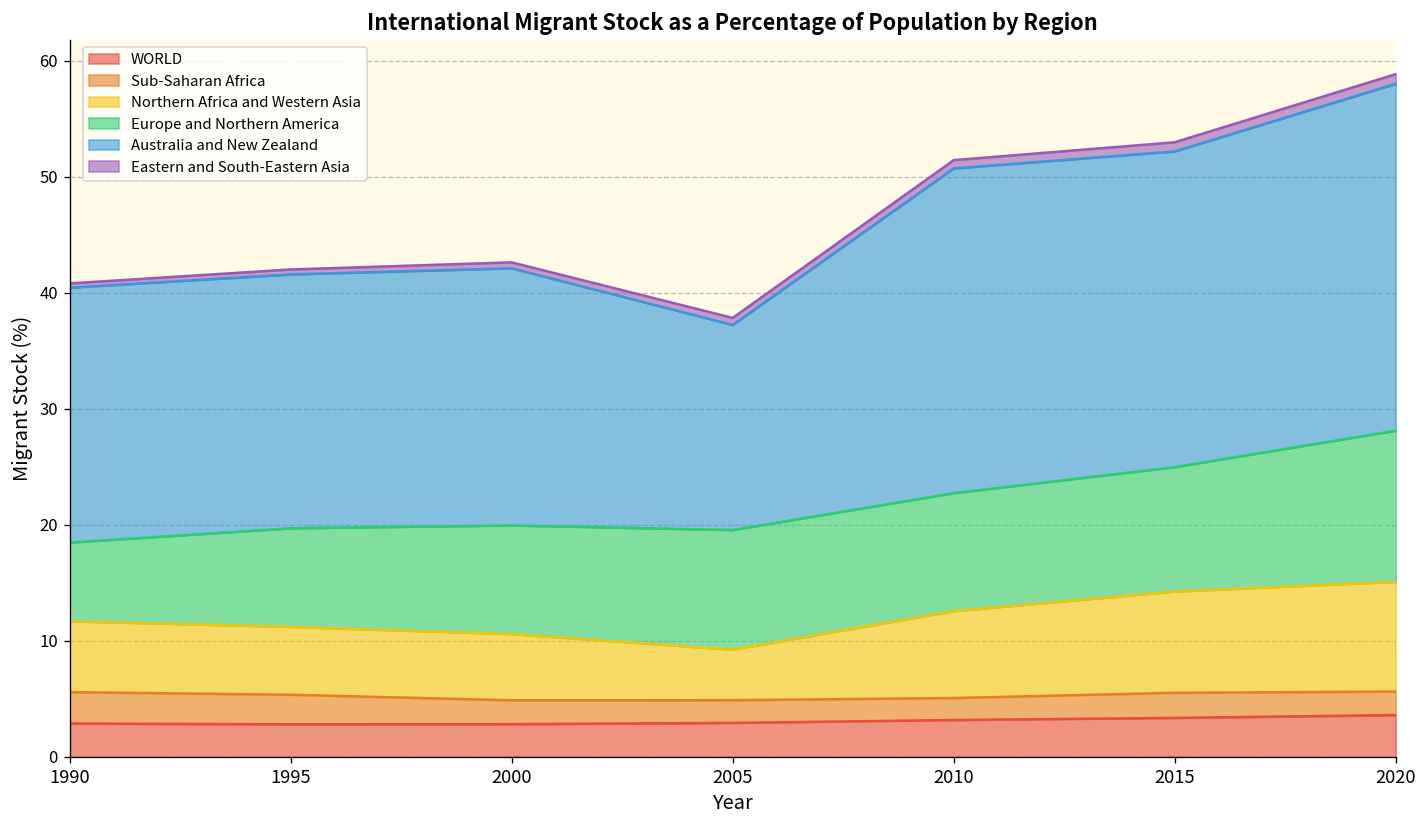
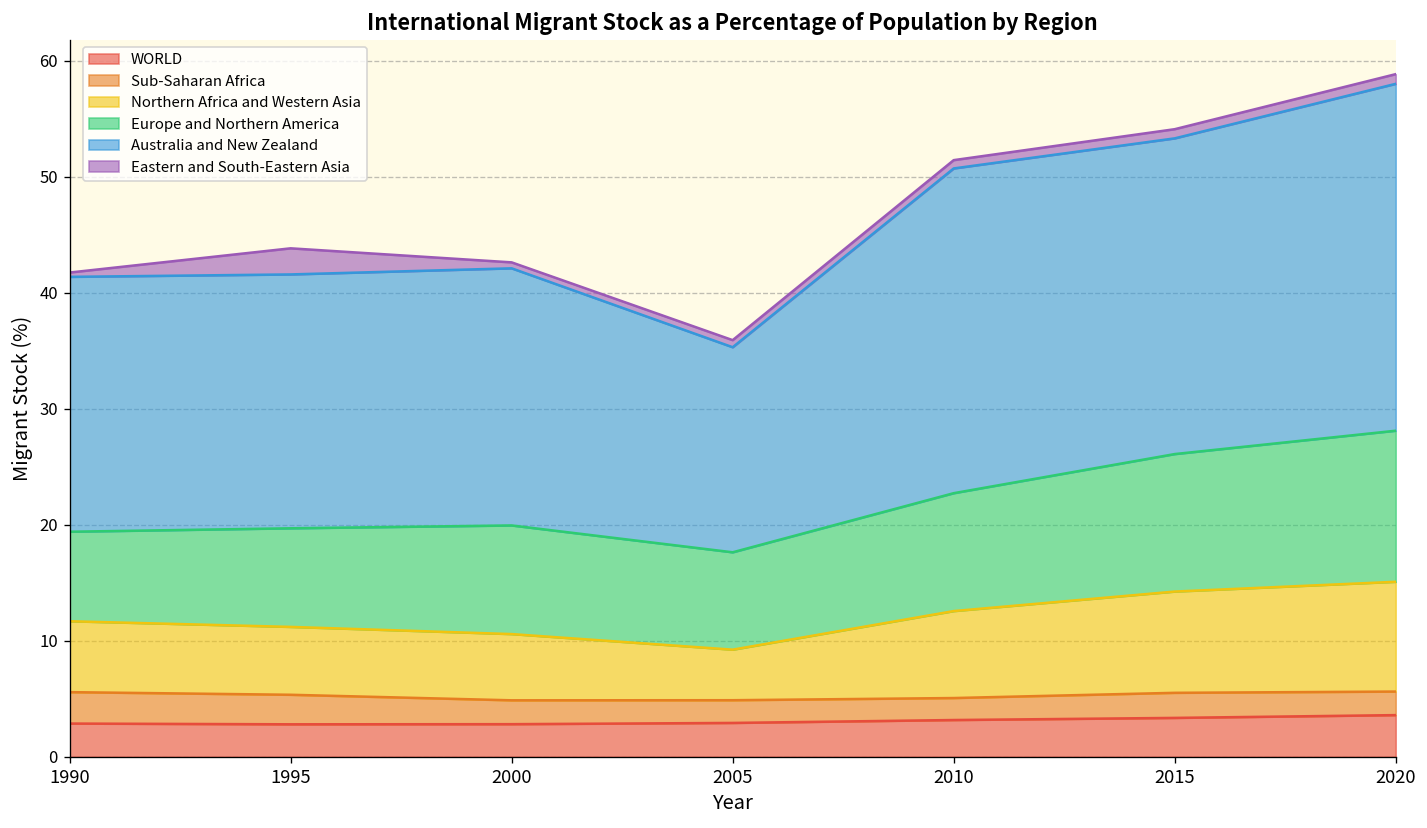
  {
    "Northern Africa and Western Asia": {
      "1990": 6,
      "1995": 6,
      "2000": 6,
      "2005": 4,
      "2010": 7,
      "2015": 9,
      "2020": 9
    },
    "Europe and Northern America": {
-     "1990": 7,
+     "1990": 8,
      "1995": 9,
      "2000": 9,
-     "2005": 10,
+     "2005": 8,
      "2010": 10,
-     "2015": 11,
+     "2015": 12,
      "2020": 13
    },
    "Australia and New Zealand": {
      "1990": 22,
      "1995": 22,
      "2000": 22,
      "2005": 18,
      "2010": 28,
      "2015": 27,
      "2020": 30
    },
    "Eastern and South-Eastern Asia": {
      "1990": 0,
-     "1995": 0,
+     "1995": 2,
      "2000": 1,
      "2005": 1,
      "2010": 1,
      "2015": 1,
      "2020": 1
    }
  }
